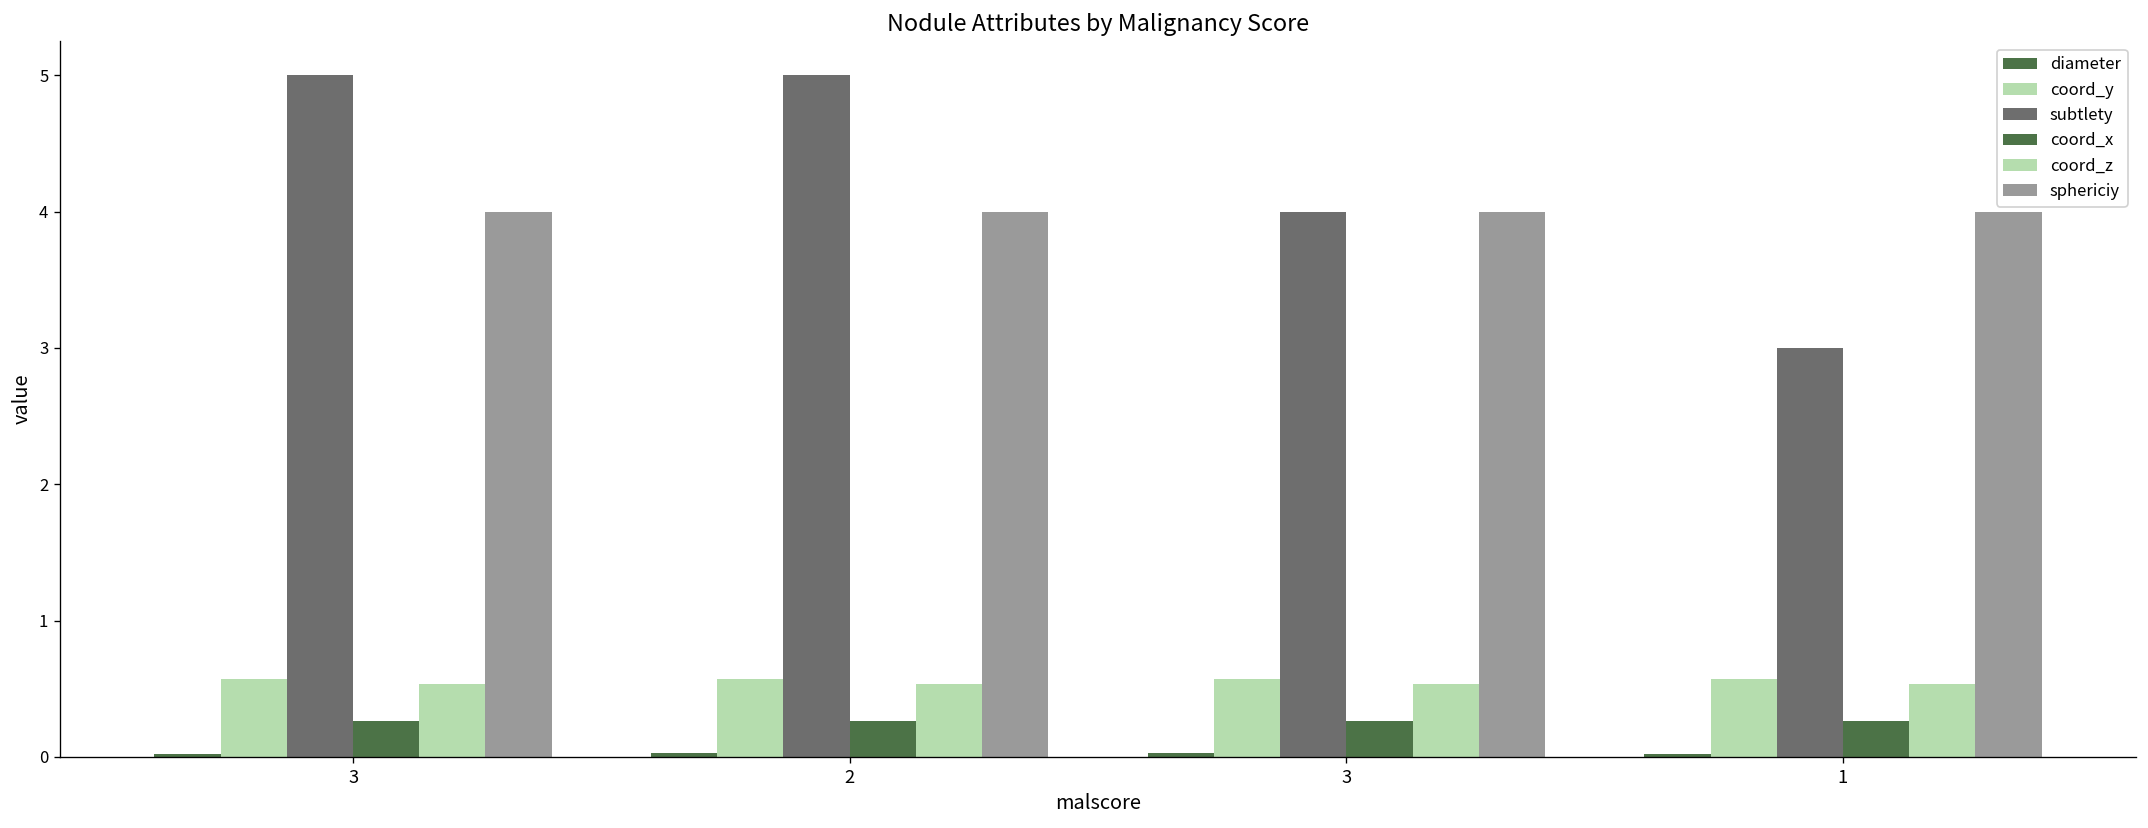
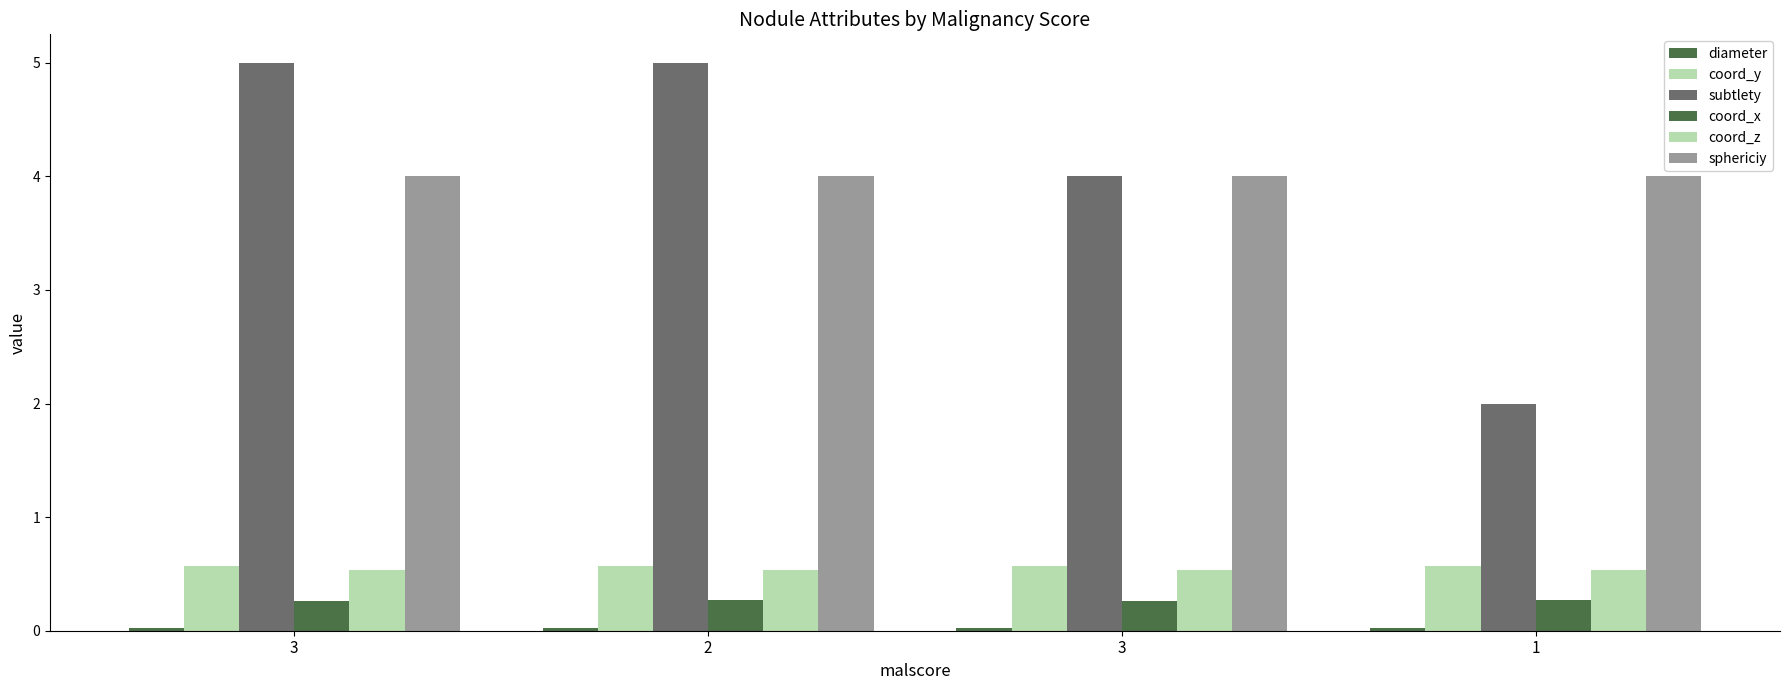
  {
    "subtlety": {
      "2": 5,
-     "1": 3
+     "1": 2
    },
    "sphericiy": {
      "2": 4,
      "1": 4
    }
  }
